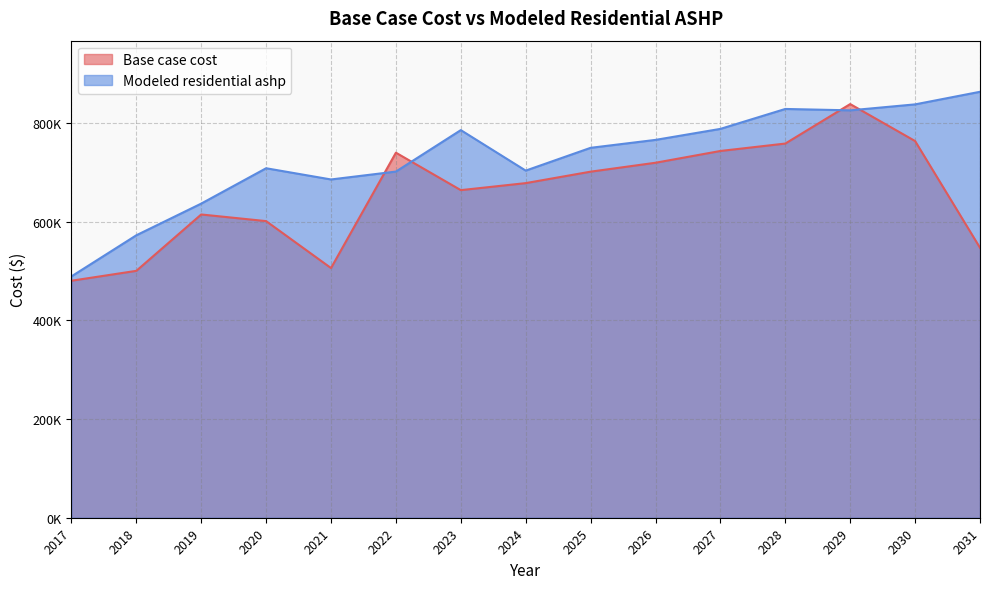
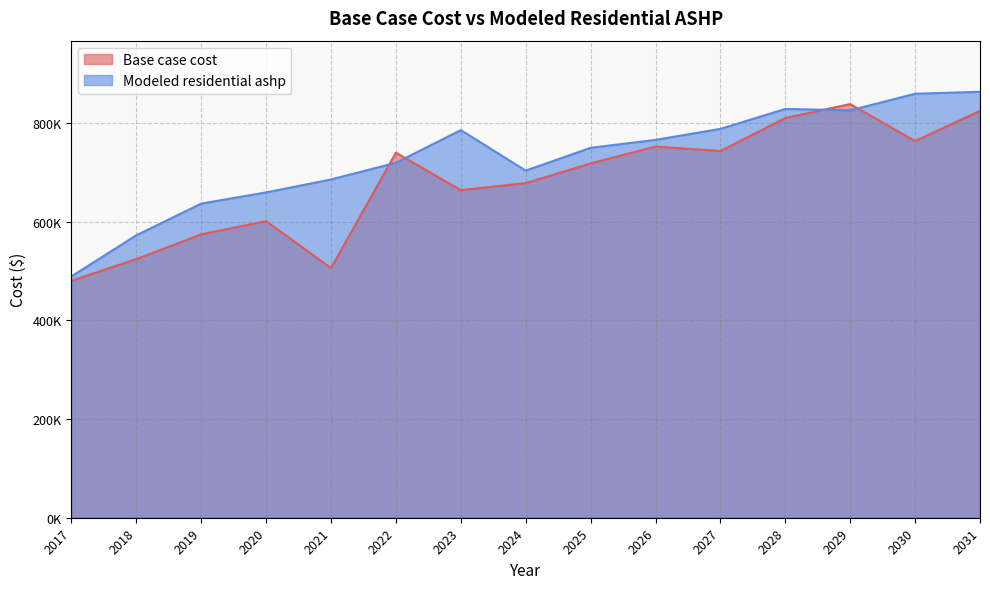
  {
    "Base case cost": {
      "2017": 480000,
-     "2018": 500000,
-     "2019": 610000,
+     "2018": 520000,
+     "2019": 570000,
      "2020": 600000,
      "2021": 510000,
      "2022": 740000,
      "2023": 660000,
      "2024": 680000,
-     "2025": 700000,
-     "2026": 720000,
+     "2025": 720000,
+     "2026": 750000,
      "2027": 740000,
-     "2028": 760000,
+     "2028": 810000,
      "2029": 840000,
      "2030": 760000,
-     "2031": 550000
+     "2031": 820000
    },
    "Modeled residential ashp": {
      "2017": 490000,
      "2018": 570000,
      "2019": 640000,
-     "2020": 710000,
+     "2020": 660000,
      "2021": 690000,
-     "2022": 700000,
+     "2022": 720000,
      "2023": 790000,
      "2024": 700000,
      "2025": 750000,
      "2026": 770000,
      "2027": 790000,
      "2028": 830000,
      "2029": 830000,
-     "2030": 840000,
+     "2030": 860000,
      "2031": 860000
    }
  }
